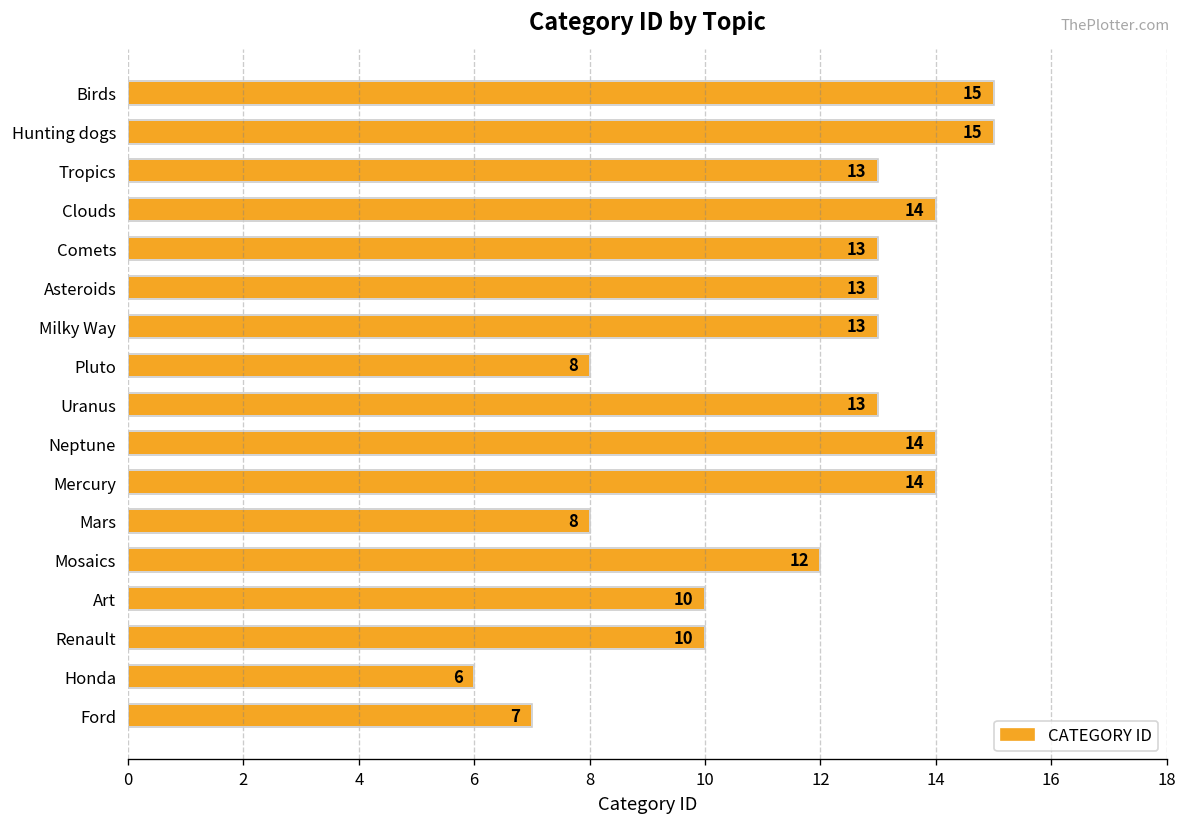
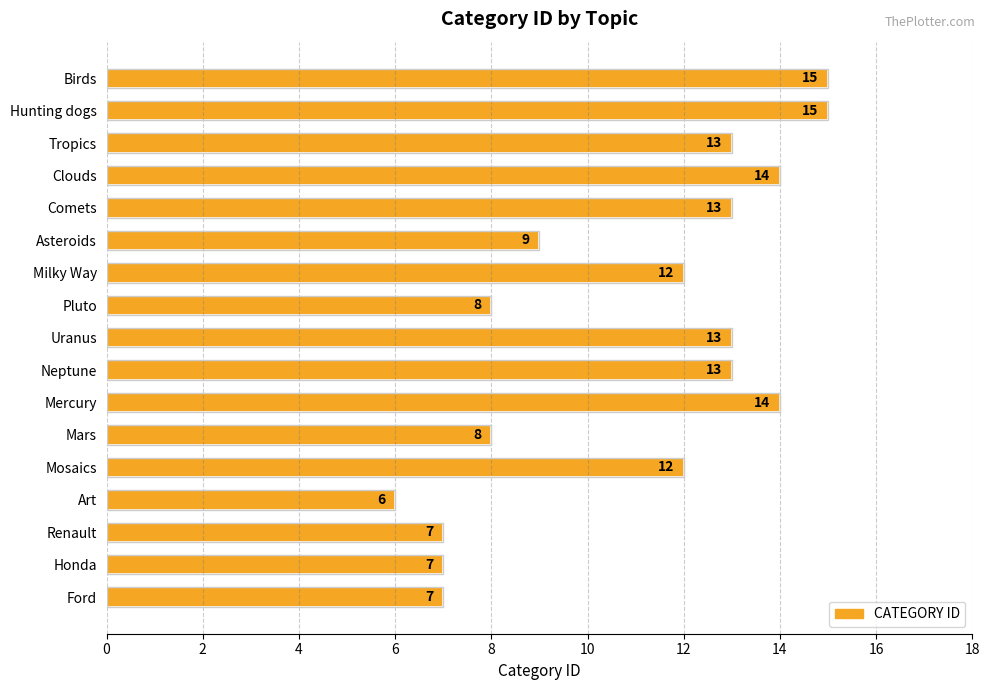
  {
    "Birds": 15,
    "Hunting dogs": 15,
    "Tropics": 13,
    "Clouds": 14,
    "Comets": 13,
-   "Asteroids": 13,
-   "Milky Way": 13,
+   "Asteroids": 9,
+   "Milky Way": 12,
    "Pluto": 8,
    "Uranus": 13,
-   "Neptune": 14,
+   "Neptune": 13,
    "Mercury": 14,
    "Mars": 8,
    "Mosaics": 12,
-   "Art": 10,
-   "Renault": 10,
-   "Honda": 6,
+   "Art": 6,
+   "Renault": 7,
+   "Honda": 7,
    "Ford": 7
  }
